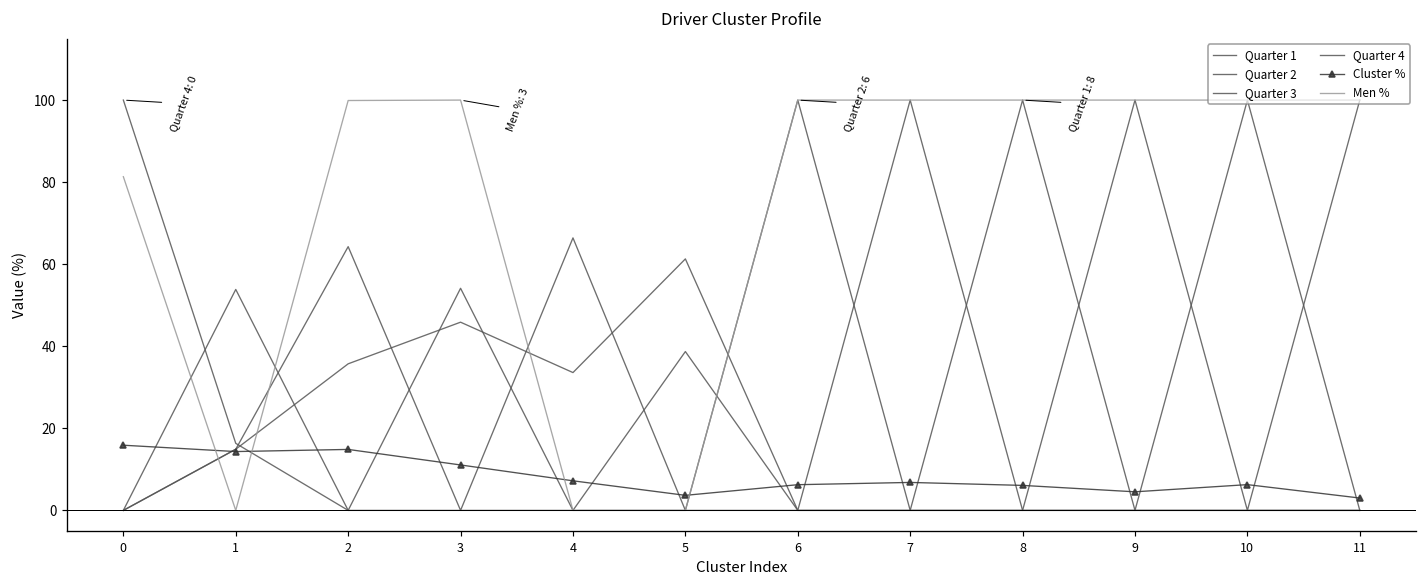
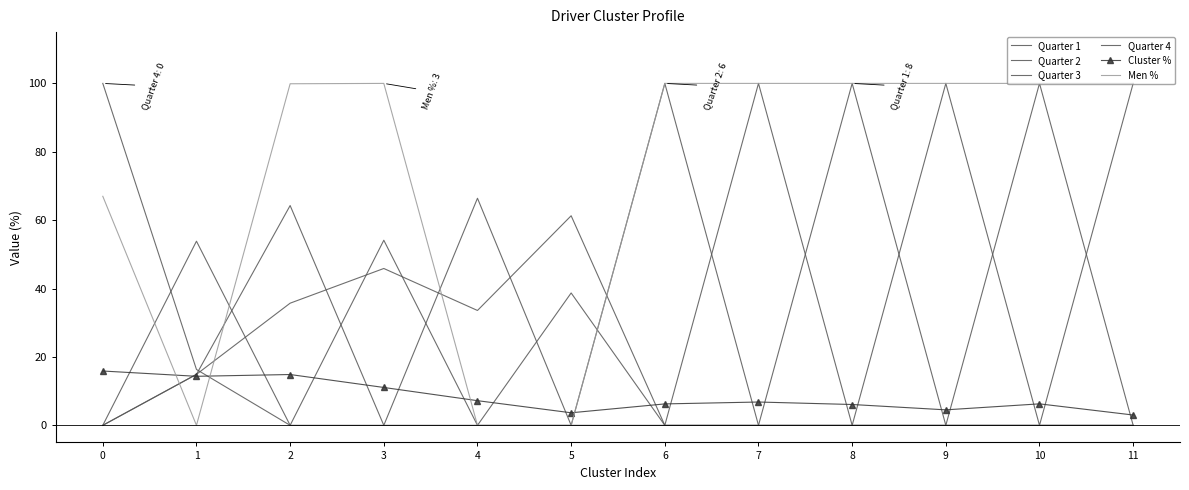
  {
    "Men %": {
-     "0": 81,
+     "0": 67,
      "1": 0,
      "2": 100
    }
  }
